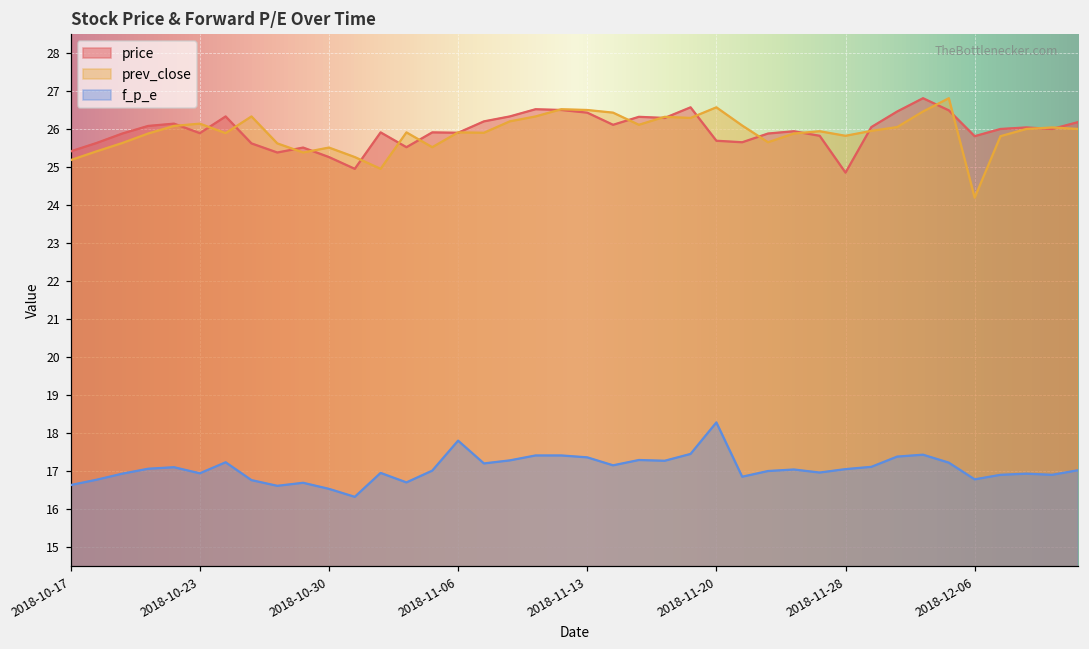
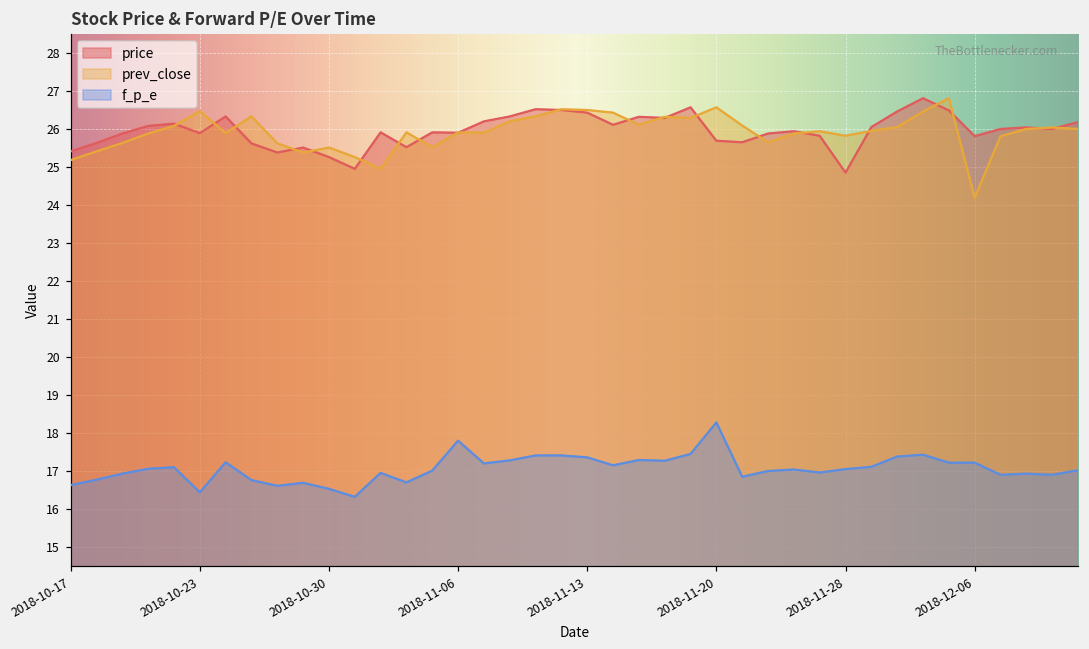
  {
    "price": {
      "2018-10-23": 25.9,
      "2018-10-30": 25.3,
      "2018-11-20": 25.7,
      "2018-11-28": 24.9,
      "2018-12-06": 25.8
    },
    "prev_close": {
-     "2018-10-23": 26.2,
+     "2018-10-23": 26.5,
      "2018-10-30": 25.5,
      "2018-11-20": 26.6,
      "2018-11-28": 25.8,
      "2018-12-06": 24.2
    },
    "f_p_e": {
-     "2018-10-23": 16.9,
+     "2018-10-23": 16.4,
      "2018-10-30": 16.5,
      "2018-11-06": 17.8,
      "2018-11-13": 17.4,
      "2018-11-20": 18.3,
      "2018-11-28": 17.1,
-     "2018-12-06": 16.8
+     "2018-12-06": 17.2
    }
  }
